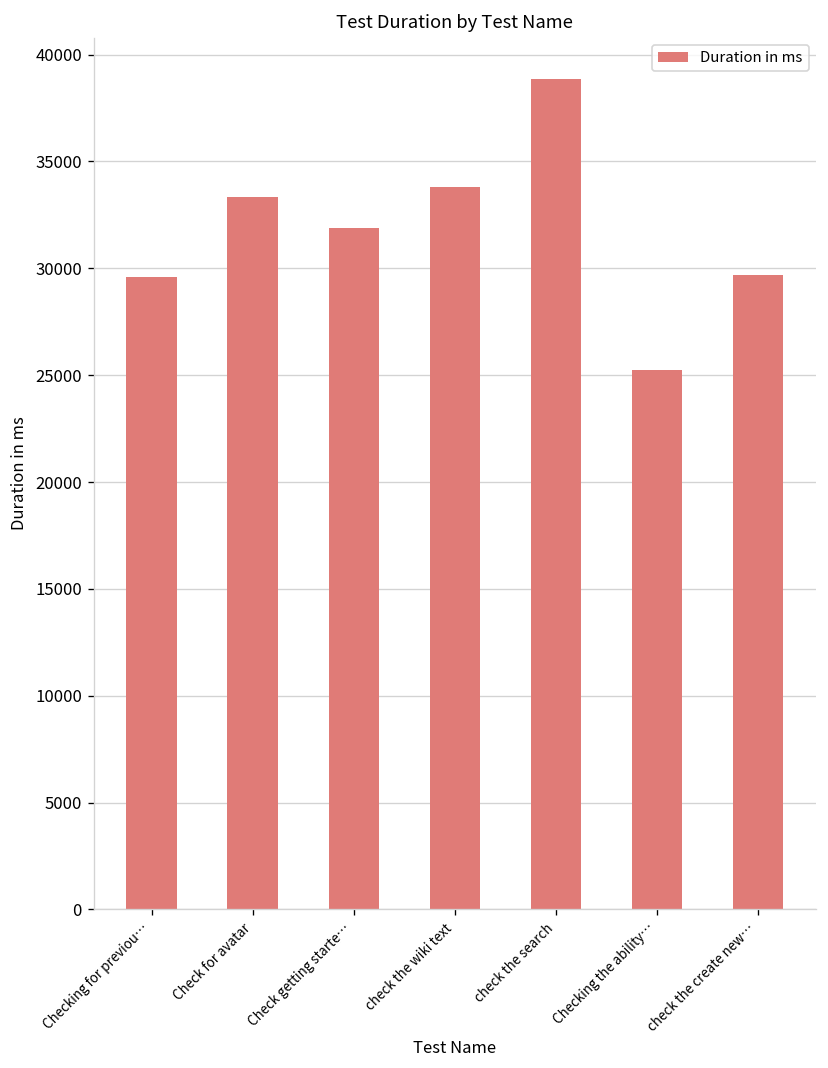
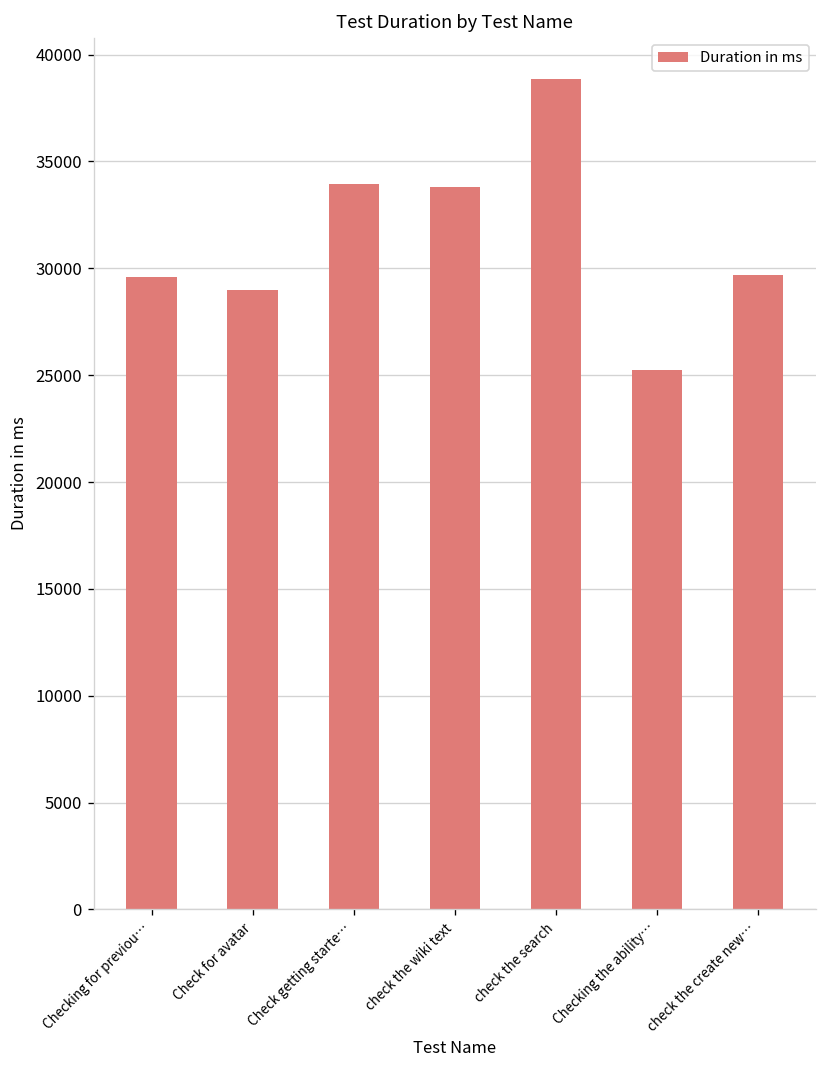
  {
    "Checking for previou…": 29600,
-   "Check for avatar": 33300,
-   "Check getting starte…": 31900,
+   "Check for avatar": 29000,
+   "Check getting starte…": 33900,
    "check the wiki text": 33800,
    "check the search": 38900,
    "Checking the ability…": 25200,
    "check the create new…": 29700
  }
